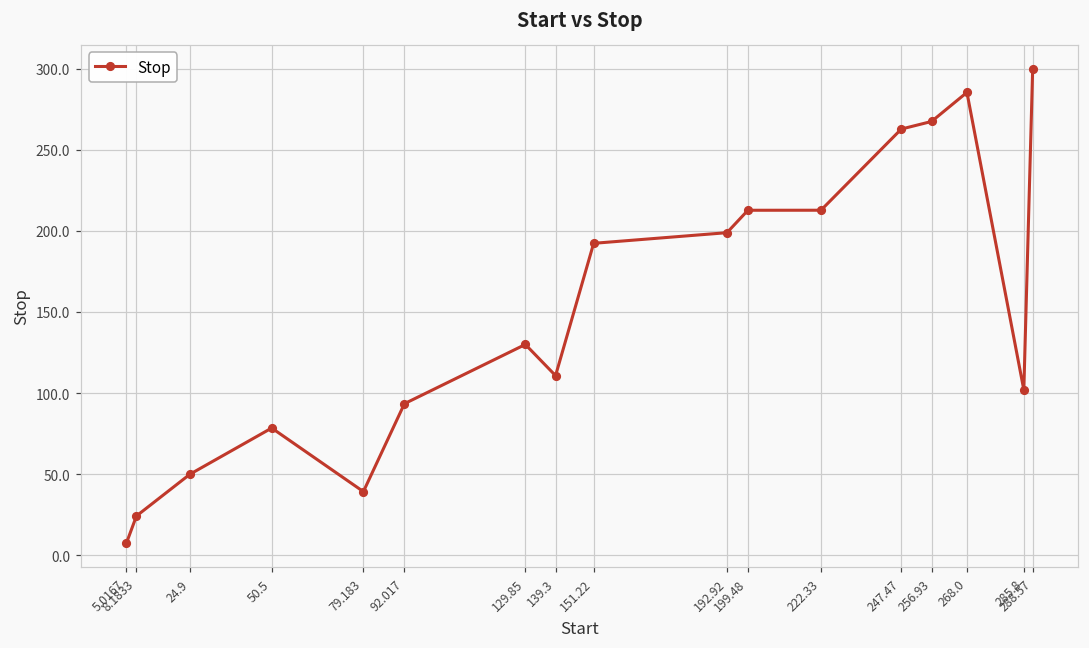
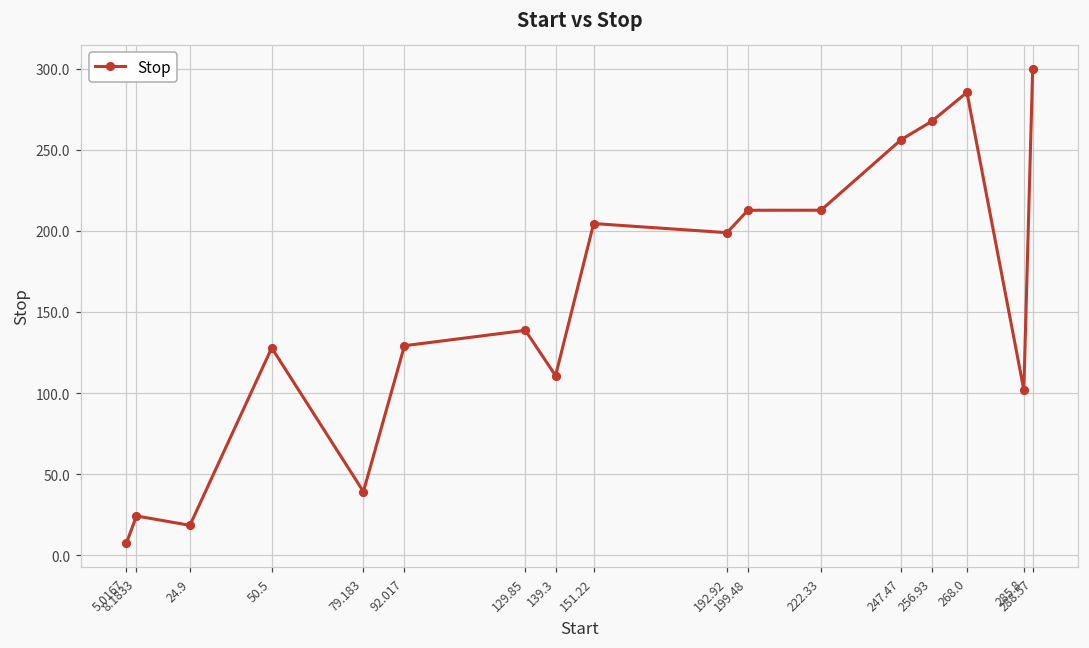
  {
    "5.0167": 7,
    "8.1833": 24,
-   "24.9": 50,
-   "50.5": 79,
+   "24.9": 19,
+   "50.5": 128,
    "79.183": 39,
-   "92.017": 93,
-   "129.85": 130,
+   "92.017": 129,
+   "129.85": 139,
    "139.3": 111,
-   "151.22": 192,
+   "151.22": 205,
    "192.92": 199,
    "199.48": 213,
    "222.33": 213,
-   "247.47": 263,
+   "247.47": 256,
    "256.93": 267,
    "268.0": 285,
    "285.8": 102,
    "288.57": 300
  }
